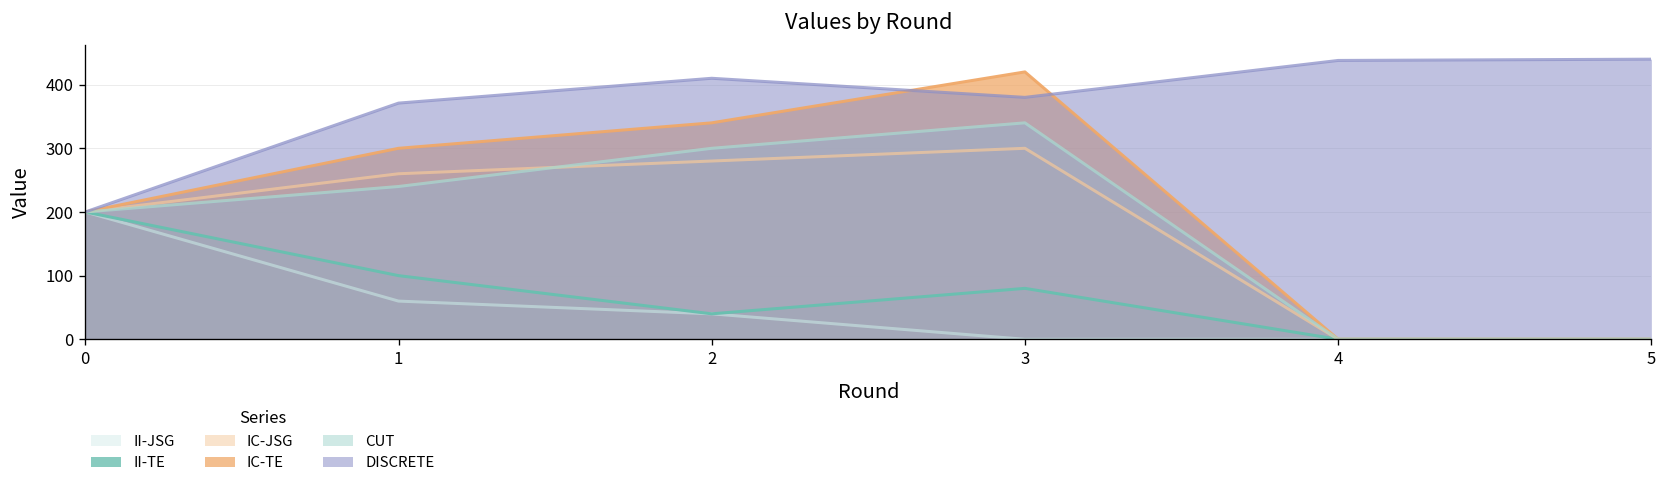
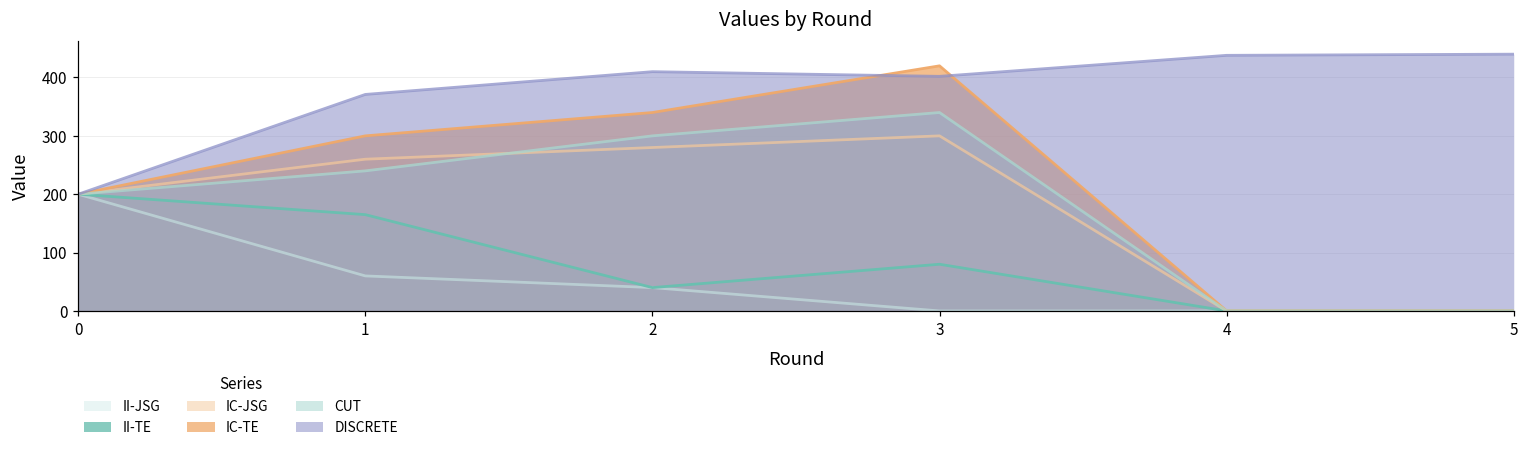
  {
    "II-TE": {
-     "1": 100,
+     "1": 170,
      "3": 80
    },
    "DISCRETE": {
      "1": 370,
      "2": 410,
-     "3": 380,
+     "3": 400,
      "4": 440,
      "5": 440
    }
  }
